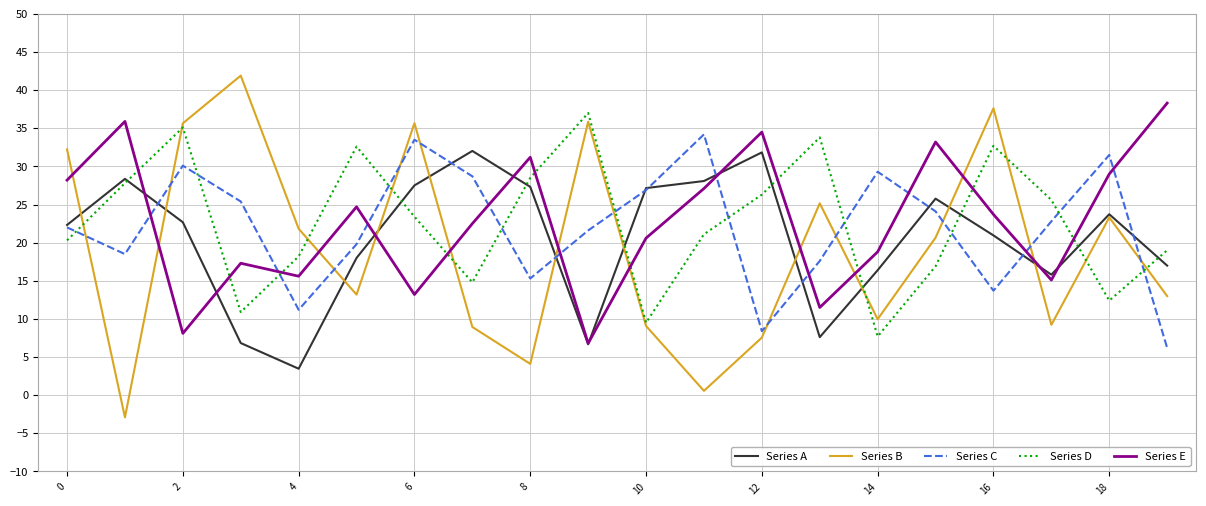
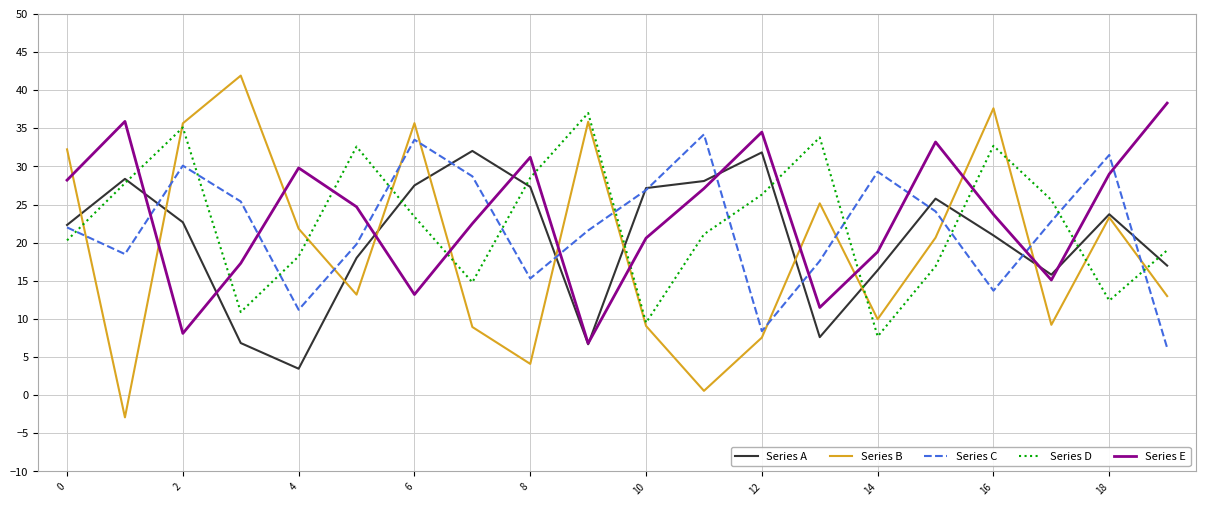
  {
    "Series A": {
      "2": 23,
      "4": 3,
      "6": 28,
      "8": 27,
      "12": 32,
      "14": 16,
      "16": 21,
      "18": 24
    },
    "Series B": {
      "0": 32,
      "2": 36,
      "4": 22,
      "6": 36,
      "8": 4,
      "10": 9,
      "12": 8,
      "14": 10,
      "16": 38,
      "18": 23
    },
    "Series C": {
      "2": 30,
      "4": 11,
      "6": 34,
      "8": 15,
      "12": 8,
      "14": 29,
      "16": 14,
      "18": 32
    },
    "Series D": {
      "0": 20,
      "2": 35,
      "4": 18,
      "6": 23,
      "8": 29,
      "10": 10,
      "12": 26,
      "14": 8,
      "16": 33,
      "18": 12
    },
    "Series E": {
      "0": 28,
      "2": 8,
-     "4": 16,
+     "4": 30,
      "6": 13,
      "8": 31,
      "10": 21,
      "12": 35,
      "14": 19,
      "16": 24,
      "18": 29
    }
  }
